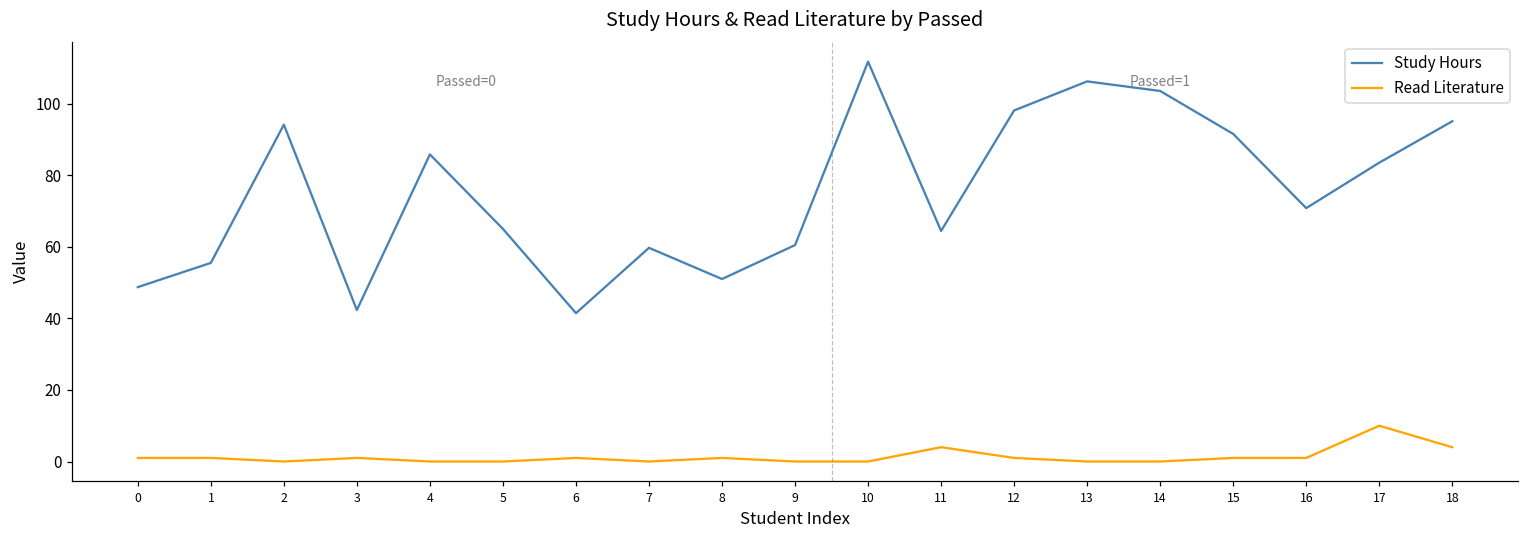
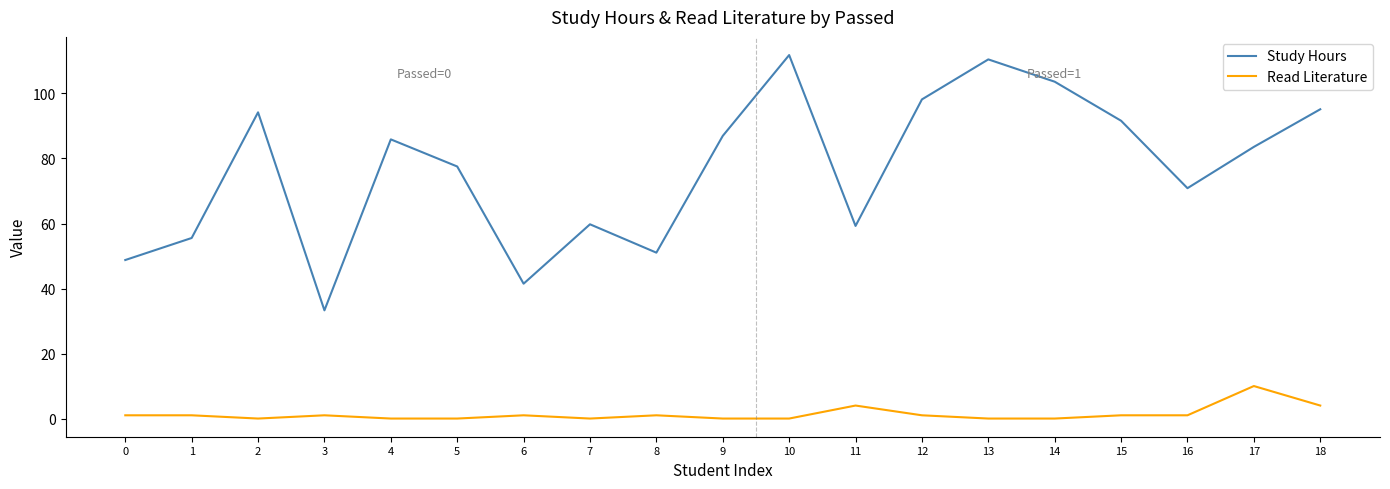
  {
    "Study Hours": {
      "0": 49,
      "1": 56,
      "2": 94,
-     "3": 42,
+     "3": 33,
      "4": 86,
-     "5": 65,
+     "5": 78,
      "6": 41,
      "7": 60,
      "8": 51,
-     "9": 61,
+     "9": 87,
      "10": 112,
-     "11": 64,
+     "11": 59,
      "12": 98,
-     "13": 106,
+     "13": 110,
      "15": 92,
      "16": 71,
      "17": 84,
      "18": 95
    },
    "Read Literature": {
      "0": 1,
      "1": 1,
      "2": 0,
      "3": 1,
      "4": 0,
      "5": 0,
      "6": 1,
      "7": 0,
      "8": 1,
      "9": 0,
      "10": 0,
      "11": 4,
      "12": 1,
      "13": 0,
      "14": 0,
      "15": 1,
      "16": 1,
      "17": 10,
      "18": 4
    }
  }
